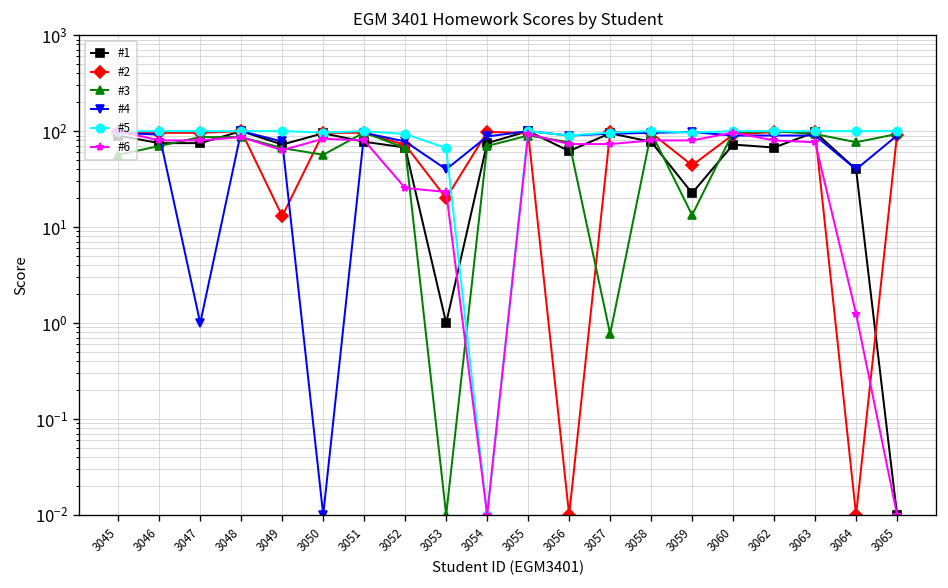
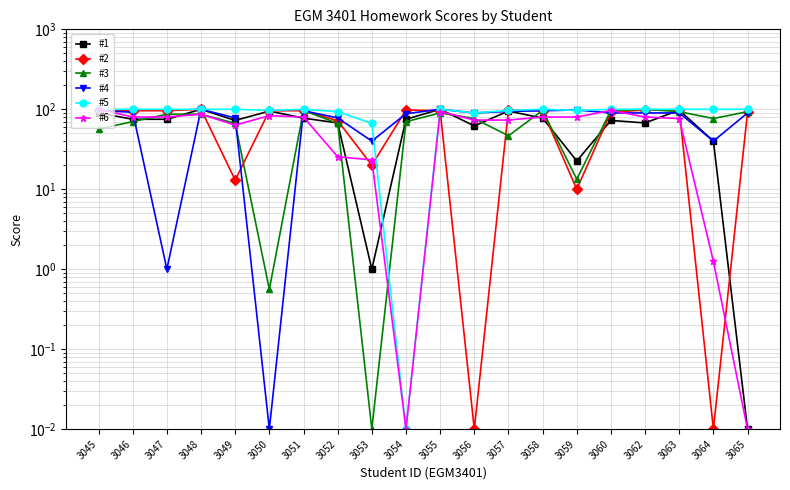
  {
    "#1": {
      "3049": 70,
      "3053": 1.0,
      "3056": 60,
      "3059": 23,
      "3060": 70,
      "3062": 70
    },
    "#2": {
      "3049": 13,
      "3053": 20,
      "3054": 100,
      "3056": 0.010,
-     "3059": 40,
+     "3059": 10,
      "3064": 0.010
    },
    "#3": {
      "3045": 60,
      "3047": 90,
-     "3050": 60,
+     "3050": 0.6,
      "3053": 0.010,
-     "3057": 0.8,
+     "3057": 50,
      "3059": 13,
      "3064": 80
    },
    "#4": {
      "3047": 1.0,
      "3049": 80,
      "3050": 0.010,
      "3052": 80,
      "3053": 40,
      "3054": 90,
      "3062": 90
    },
    "#5": {
      "3049": 100,
      "3052": 90,
      "3053": 70,
      "3064": 100
    },
    "#6": {
      "3050": 80,
      "3052": 26,
      "3053": 23,
      "3057": 70,
      "3059": 80,
      "3062": 80,
      "3063": 80,
      "3064": 1.3
    }
  }
